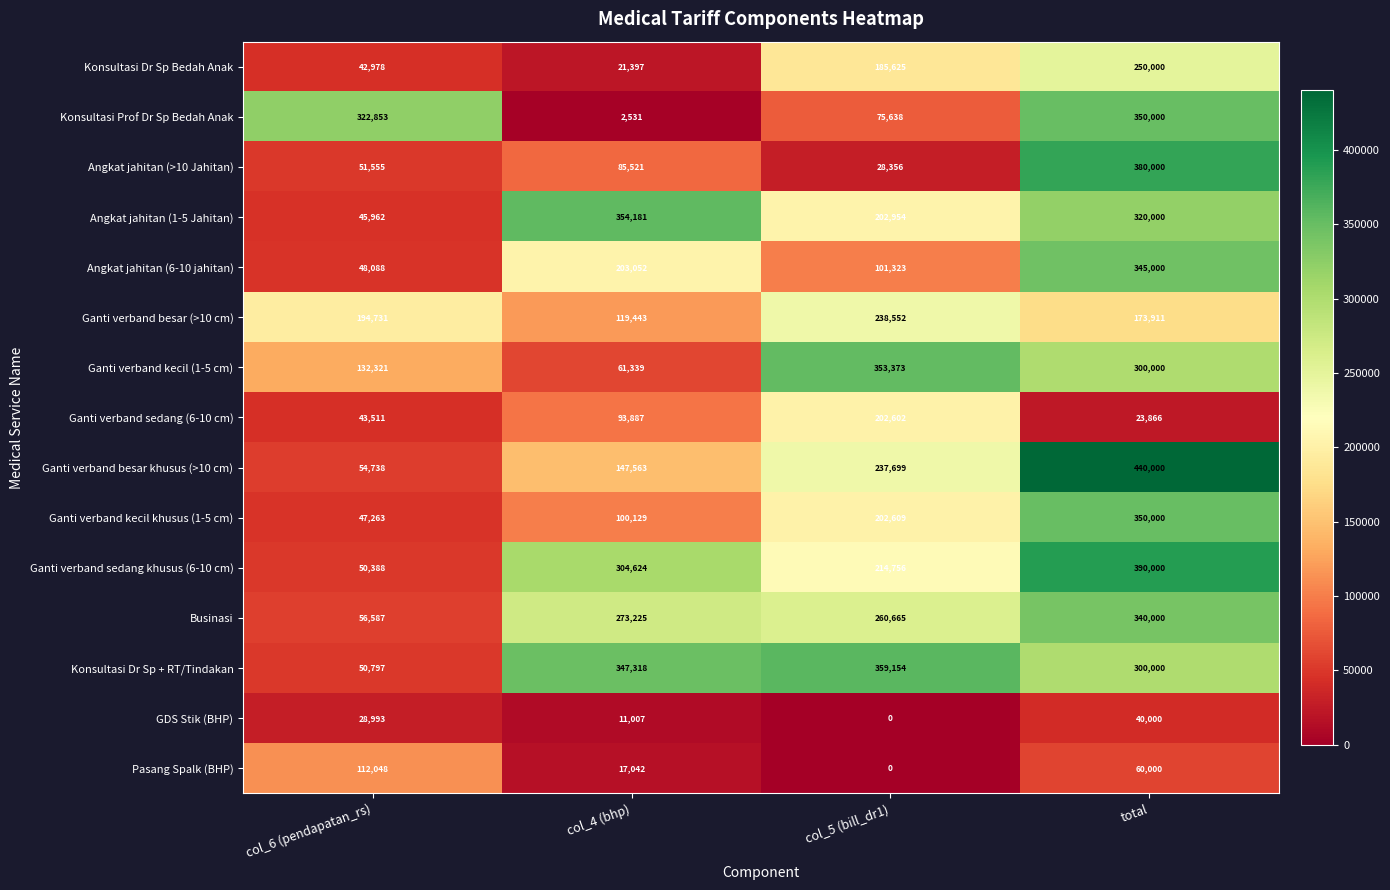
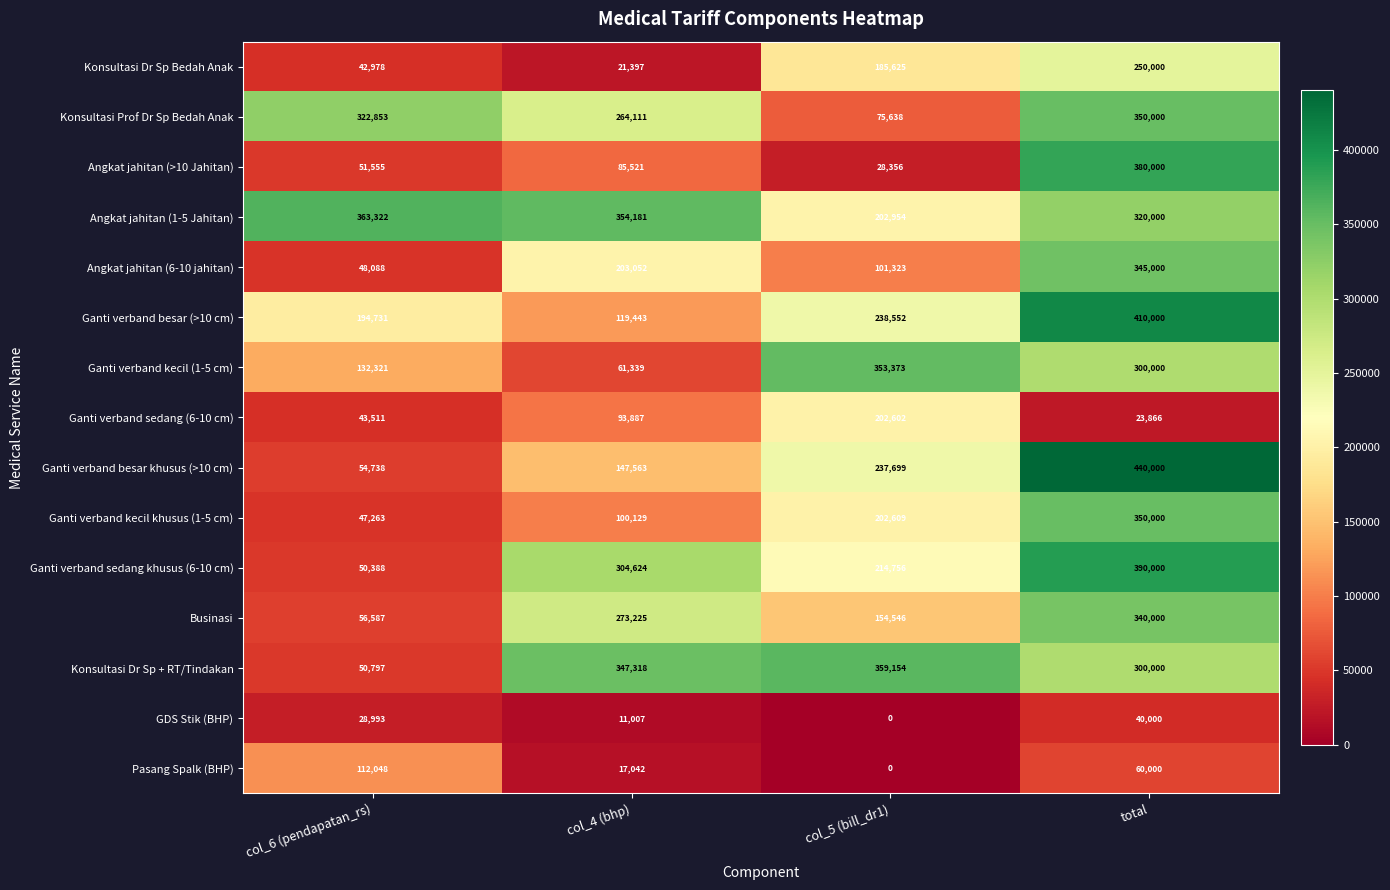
  {
    "Konsultasi Dr Sp Bedah Anak": {
      "col_6 (pendapatan_rs)": "42,978",
      "col_4 (bhp)": "21,397",
      "col_5 (bill_dr1)": "185,625",
      "total": "250,000"
    },
    "Konsultasi Prof Dr Sp Bedah Anak": {
      "col_6 (pendapatan_rs)": "322,853",
-     "col_4 (bhp)": "2,531",
+     "col_4 (bhp)": "264,111",
      "col_5 (bill_dr1)": "75,638",
      "total": "350,000"
    },
    "Angkat jahitan (>10 Jahitan)": {
      "col_6 (pendapatan_rs)": "51,555",
      "col_4 (bhp)": "85,521",
      "col_5 (bill_dr1)": "28,356",
      "total": "380,000"
    },
    "Angkat jahitan (1-5 Jahitan)": {
-     "col_6 (pendapatan_rs)": "45,962",
+     "col_6 (pendapatan_rs)": "363,322",
      "col_4 (bhp)": "354,181",
      "col_5 (bill_dr1)": "202,954",
      "total": "320,000"
    },
    "Angkat jahitan (6-10 jahitan)": {
      "col_6 (pendapatan_rs)": "48,088",
      "col_4 (bhp)": "203,052",
      "col_5 (bill_dr1)": "101,323",
      "total": "345,000"
    },
    "Ganti verband besar (>10 cm)": {
      "col_6 (pendapatan_rs)": "194,731",
      "col_4 (bhp)": "119,443",
      "col_5 (bill_dr1)": "238,552",
-     "total": "173,911"
+     "total": "410,000"
    },
    "Ganti verband kecil (1-5 cm)": {
      "col_6 (pendapatan_rs)": "132,321",
      "col_4 (bhp)": "61,339",
      "col_5 (bill_dr1)": "353,373",
      "total": "300,000"
    },
    "Ganti verband sedang (6-10 cm)": {
      "col_6 (pendapatan_rs)": "43,511",
      "col_4 (bhp)": "93,887",
      "col_5 (bill_dr1)": "202,602",
      "total": "23,866"
    },
    "Ganti verband besar khusus (>10 cm)": {
      "col_6 (pendapatan_rs)": "54,738",
      "col_4 (bhp)": "147,563",
      "col_5 (bill_dr1)": "237,699",
      "total": "440,000"
    },
    "Ganti verband kecil khusus (1-5 cm)": {
      "col_6 (pendapatan_rs)": "47,263",
      "col_4 (bhp)": "100,129",
      "col_5 (bill_dr1)": "202,609",
      "total": "350,000"
    },
    "Ganti verband sedang khusus (6-10 cm)": {
      "col_6 (pendapatan_rs)": "50,388",
      "col_4 (bhp)": "304,624",
      "col_5 (bill_dr1)": "214,756",
      "total": "390,000"
    },
    "Businasi": {
      "col_6 (pendapatan_rs)": "56,587",
      "col_4 (bhp)": "273,225",
-     "col_5 (bill_dr1)": "260,665",
+     "col_5 (bill_dr1)": "154,546",
      "total": "340,000"
    },
    "Konsultasi Dr Sp + RT/Tindakan": {
      "col_6 (pendapatan_rs)": "50,797",
      "col_4 (bhp)": "347,318",
      "col_5 (bill_dr1)": "359,154",
      "total": "300,000"
    },
    "GDS Stik (BHP)": {
      "col_6 (pendapatan_rs)": "28,993",
      "col_4 (bhp)": "11,007",
      "col_5 (bill_dr1)": "0",
      "total": "40,000"
    },
    "Pasang Spalk (BHP)": {
      "col_6 (pendapatan_rs)": "112,048",
      "col_4 (bhp)": "17,042",
      "col_5 (bill_dr1)": "0",
      "total": "60,000"
    }
  }
